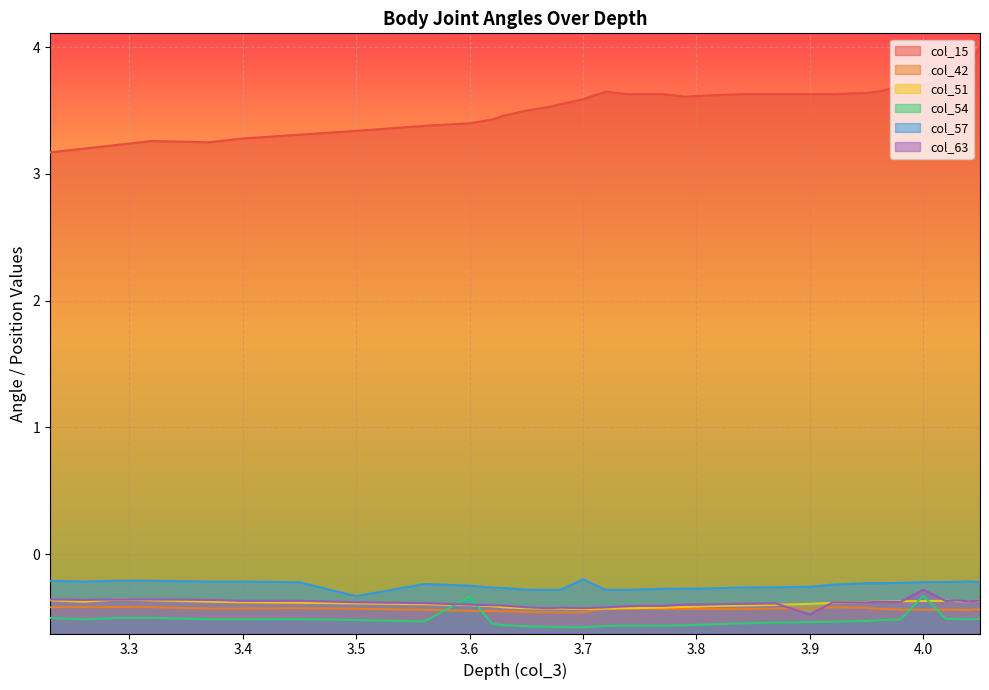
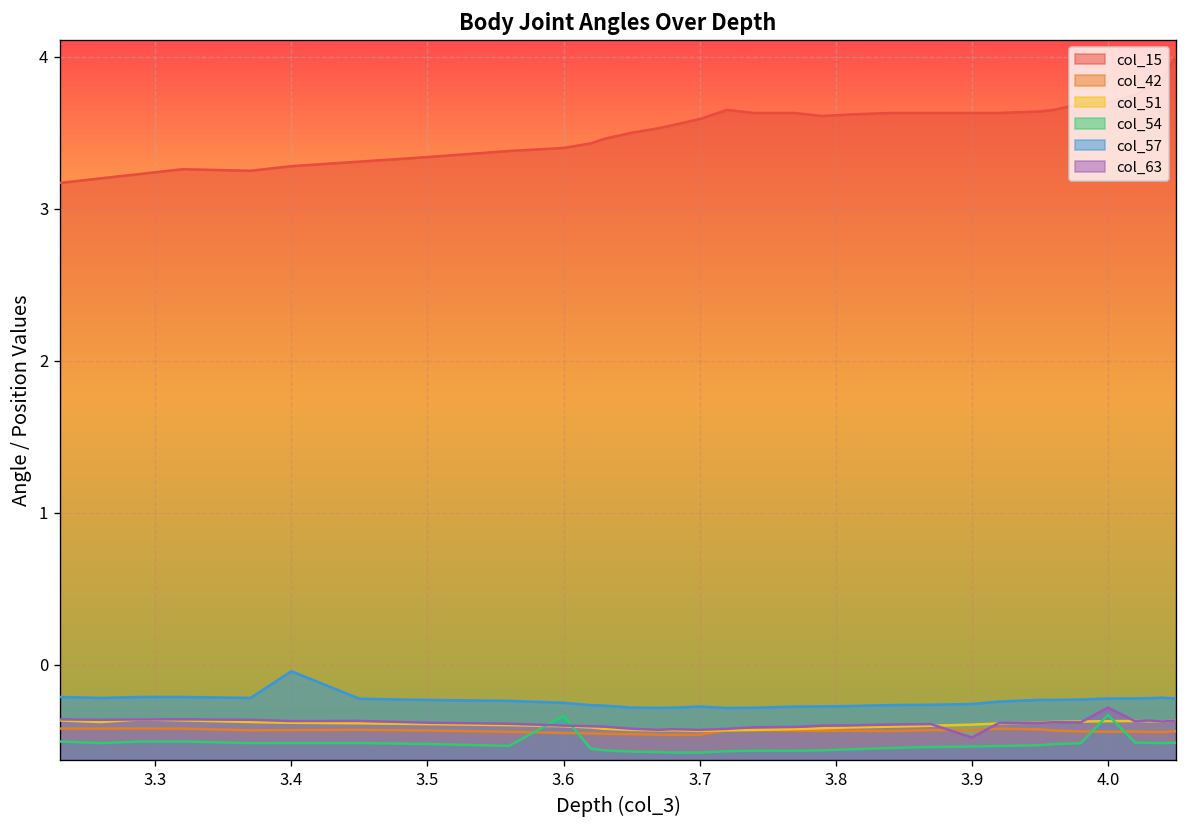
  {
    "col_54": {
      "3.4": -0.51,
      "3.5": -0.52,
      "3.6": -0.34,
      "3.7": -0.58,
      "3.9": -0.54,
      "4.0": -0.33
    },
    "col_57": {
-     "3.4": -0.22,
-     "3.5": -0.33,
+     "3.4": -0.04,
+     "3.5": -0.23,
      "3.6": -0.25,
-     "3.7": -0.20,
+     "3.7": -0.27,
      "3.9": -0.26,
      "4.0": -0.22
    },
    "col_63": {
      "3.9": -0.48,
      "4.0": -0.28
    }
  }
